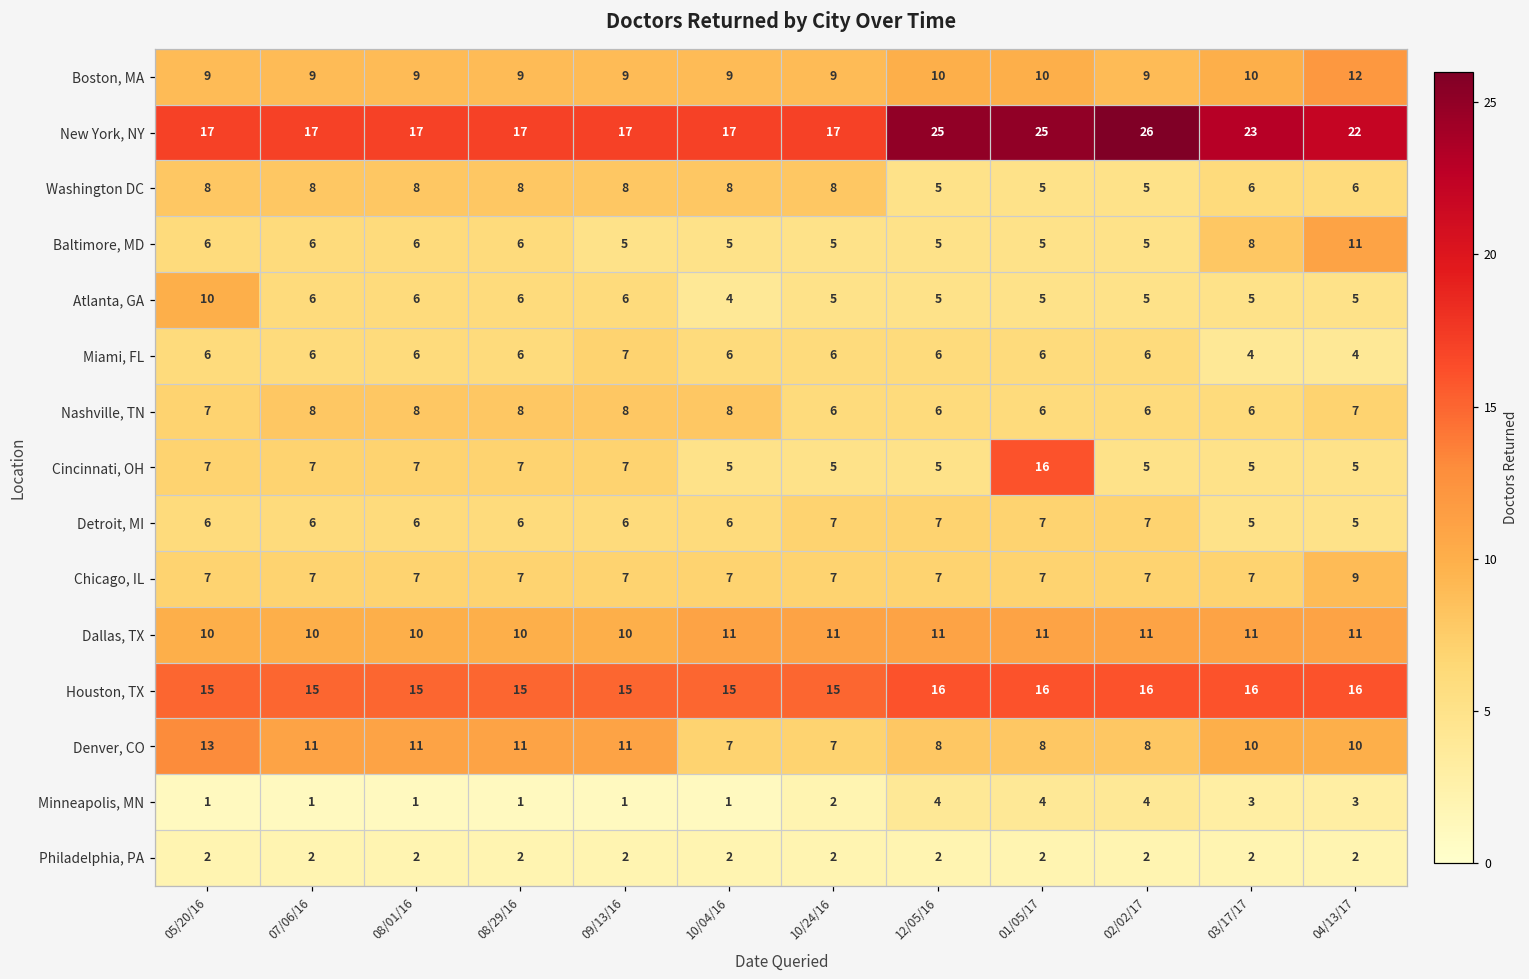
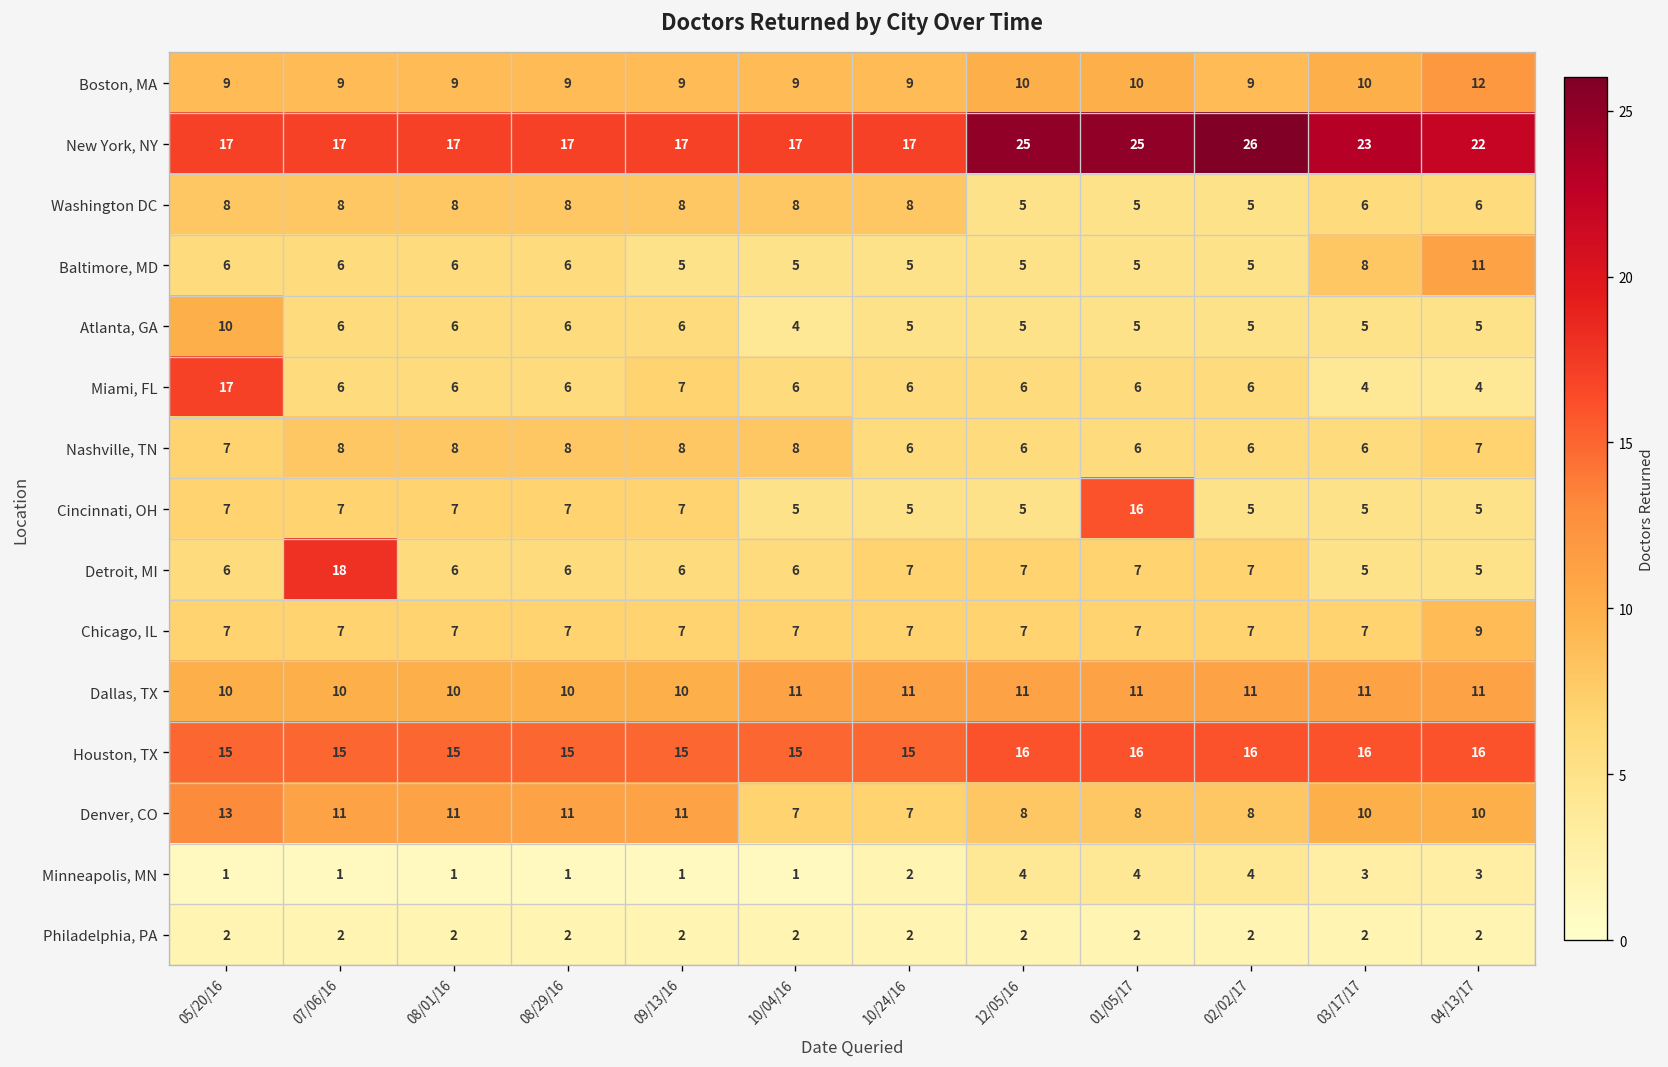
  {
    "Boston, MA": {
      "05/20/16": 9,
      "07/06/16": 9,
      "08/01/16": 9,
      "08/29/16": 9,
      "09/13/16": 9,
      "10/04/16": 9,
      "10/24/16": 9,
      "12/05/16": 10,
      "01/05/17": 10,
      "02/02/17": 9,
      "03/17/17": 10,
      "04/13/17": 12
    },
    "New York, NY": {
      "05/20/16": 17,
      "07/06/16": 17,
      "08/01/16": 17,
      "08/29/16": 17,
      "09/13/16": 17,
      "10/04/16": 17,
      "10/24/16": 17,
      "12/05/16": 25,
      "01/05/17": 25,
      "02/02/17": 26,
      "03/17/17": 23,
      "04/13/17": 22
    },
    "Washington DC": {
      "05/20/16": 8,
      "07/06/16": 8,
      "08/01/16": 8,
      "08/29/16": 8,
      "09/13/16": 8,
      "10/04/16": 8,
      "10/24/16": 8,
      "12/05/16": 5,
      "01/05/17": 5,
      "02/02/17": 5,
      "03/17/17": 6,
      "04/13/17": 6
    },
    "Baltimore, MD": {
      "05/20/16": 6,
      "07/06/16": 6,
      "08/01/16": 6,
      "08/29/16": 6,
      "09/13/16": 5,
      "10/04/16": 5,
      "10/24/16": 5,
      "12/05/16": 5,
      "01/05/17": 5,
      "02/02/17": 5,
      "03/17/17": 8,
      "04/13/17": 11
    },
    "Atlanta, GA": {
      "05/20/16": 10,
      "07/06/16": 6,
      "08/01/16": 6,
      "08/29/16": 6,
      "09/13/16": 6,
      "10/04/16": 4,
      "10/24/16": 5,
      "12/05/16": 5,
      "01/05/17": 5,
      "02/02/17": 5,
      "03/17/17": 5,
      "04/13/17": 5
    },
    "Miami, FL": {
-     "05/20/16": 6,
+     "05/20/16": 17,
      "07/06/16": 6,
      "08/01/16": 6,
      "08/29/16": 6,
      "09/13/16": 7,
      "10/04/16": 6,
      "10/24/16": 6,
      "12/05/16": 6,
      "01/05/17": 6,
      "02/02/17": 6,
      "03/17/17": 4,
      "04/13/17": 4
    },
    "Nashville, TN": {
      "05/20/16": 7,
      "07/06/16": 8,
      "08/01/16": 8,
      "08/29/16": 8,
      "09/13/16": 8,
      "10/04/16": 8,
      "10/24/16": 6,
      "12/05/16": 6,
      "01/05/17": 6,
      "02/02/17": 6,
      "03/17/17": 6,
      "04/13/17": 7
    },
    "Cincinnati, OH": {
      "05/20/16": 7,
      "07/06/16": 7,
      "08/01/16": 7,
      "08/29/16": 7,
      "09/13/16": 7,
      "10/04/16": 5,
      "10/24/16": 5,
      "12/05/16": 5,
      "01/05/17": 16,
      "02/02/17": 5,
      "03/17/17": 5,
      "04/13/17": 5
    },
    "Detroit, MI": {
      "05/20/16": 6,
-     "07/06/16": 6,
+     "07/06/16": 18,
      "08/01/16": 6,
      "08/29/16": 6,
      "09/13/16": 6,
      "10/04/16": 6,
      "10/24/16": 7,
      "12/05/16": 7,
      "01/05/17": 7,
      "02/02/17": 7,
      "03/17/17": 5,
      "04/13/17": 5
    },
    "Chicago, IL": {
      "05/20/16": 7,
      "07/06/16": 7,
      "08/01/16": 7,
      "08/29/16": 7,
      "09/13/16": 7,
      "10/04/16": 7,
      "10/24/16": 7,
      "12/05/16": 7,
      "01/05/17": 7,
      "02/02/17": 7,
      "03/17/17": 7,
      "04/13/17": 9
    },
    "Dallas, TX": {
      "05/20/16": 10,
      "07/06/16": 10,
      "08/01/16": 10,
      "08/29/16": 10,
      "09/13/16": 10,
      "10/04/16": 11,
      "10/24/16": 11,
      "12/05/16": 11,
      "01/05/17": 11,
      "02/02/17": 11,
      "03/17/17": 11,
      "04/13/17": 11
    },
    "Houston, TX": {
      "05/20/16": 15,
      "07/06/16": 15,
      "08/01/16": 15,
      "08/29/16": 15,
      "09/13/16": 15,
      "10/04/16": 15,
      "10/24/16": 15,
      "12/05/16": 16,
      "01/05/17": 16,
      "02/02/17": 16,
      "03/17/17": 16,
      "04/13/17": 16
    },
    "Denver, CO": {
      "05/20/16": 13,
      "07/06/16": 11,
      "08/01/16": 11,
      "08/29/16": 11,
      "09/13/16": 11,
      "10/04/16": 7,
      "10/24/16": 7,
      "12/05/16": 8,
      "01/05/17": 8,
      "02/02/17": 8,
      "03/17/17": 10,
      "04/13/17": 10
    },
    "Minneapolis, MN": {
      "05/20/16": 1,
      "07/06/16": 1,
      "08/01/16": 1,
      "08/29/16": 1,
      "09/13/16": 1,
      "10/04/16": 1,
      "10/24/16": 2,
      "12/05/16": 4,
      "01/05/17": 4,
      "02/02/17": 4,
      "03/17/17": 3,
      "04/13/17": 3
    },
    "Philadelphia, PA": {
      "05/20/16": 2,
      "07/06/16": 2,
      "08/01/16": 2,
      "08/29/16": 2,
      "09/13/16": 2,
      "10/04/16": 2,
      "10/24/16": 2,
      "12/05/16": 2,
      "01/05/17": 2,
      "02/02/17": 2,
      "03/17/17": 2,
      "04/13/17": 2
    }
  }
